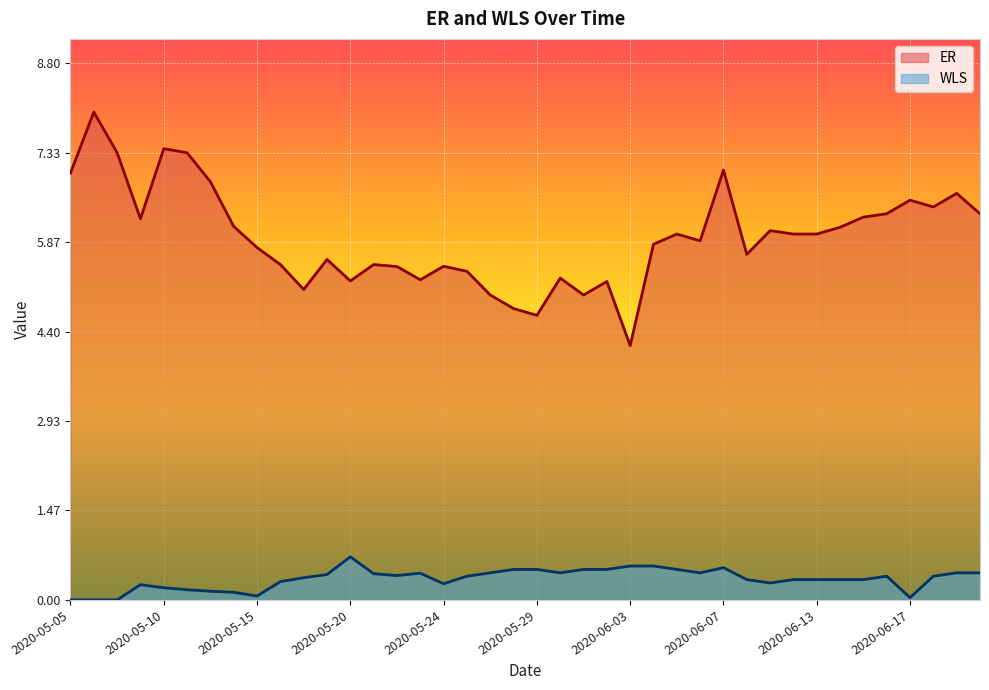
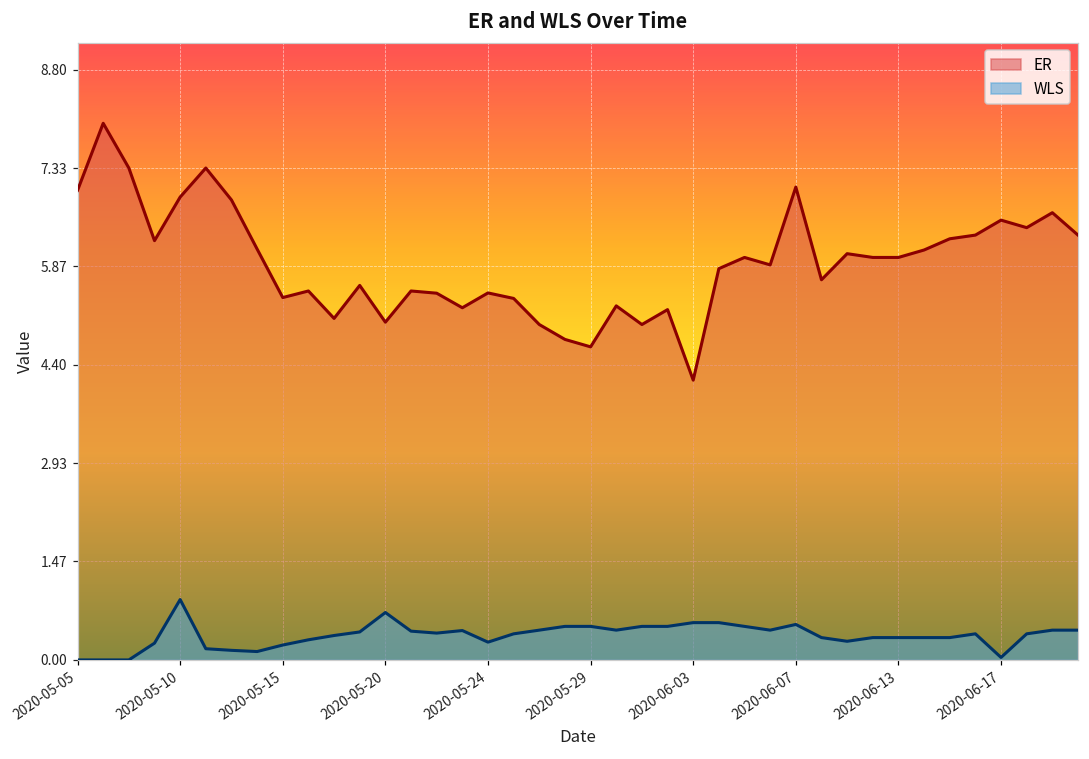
  {
    "ER": {
      "2020-05-05": 7.0,
-     "2020-05-10": 7.4,
-     "2020-05-15": 5.8,
-     "2020-05-20": 5.2,
+     "2020-05-10": 6.9,
+     "2020-05-15": 5.4,
+     "2020-05-20": 5.0,
      "2020-05-24": 5.5,
      "2020-05-29": 4.7,
      "2020-06-03": 4.2,
      "2020-06-07": 7.0,
      "2020-06-17": 6.6
    },
    "WLS": {
      "2020-05-05": 0.0,
-     "2020-05-10": 0.2,
-     "2020-05-15": 0.1,
+     "2020-05-10": 0.9,
+     "2020-05-15": 0.2,
      "2020-05-20": 0.7,
      "2020-05-24": 0.3,
      "2020-05-29": 0.5,
      "2020-06-03": 0.6,
      "2020-06-07": 0.5,
      "2020-06-17": 0.0
    }
  }
